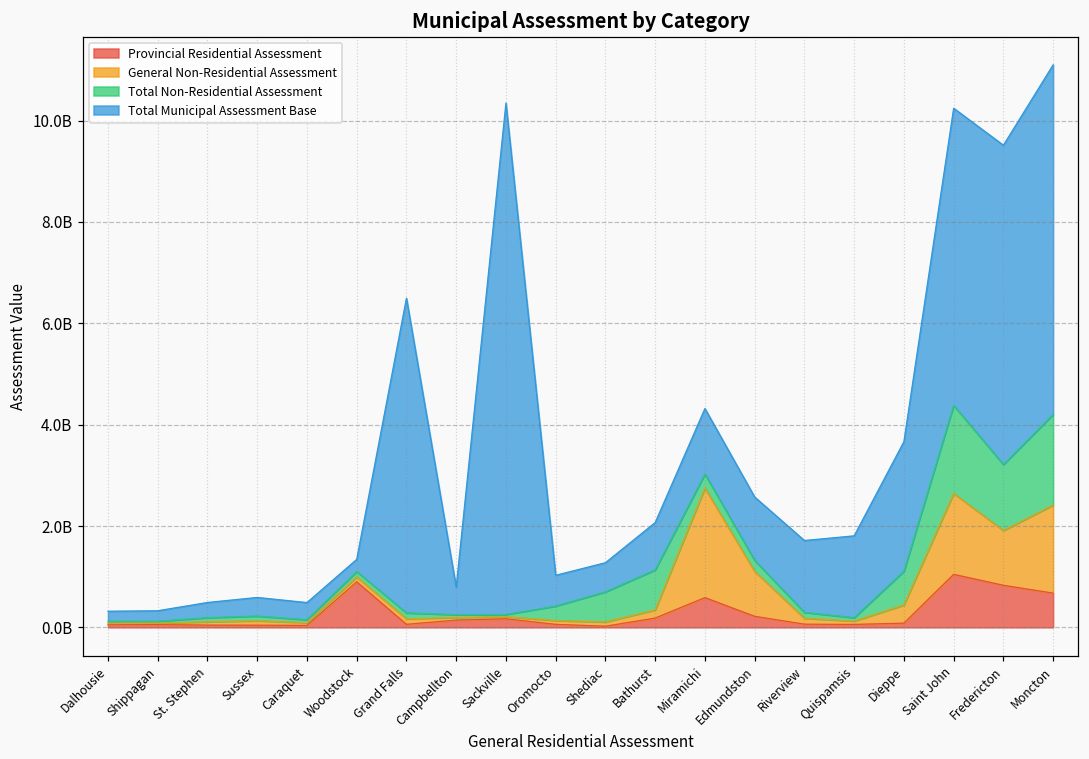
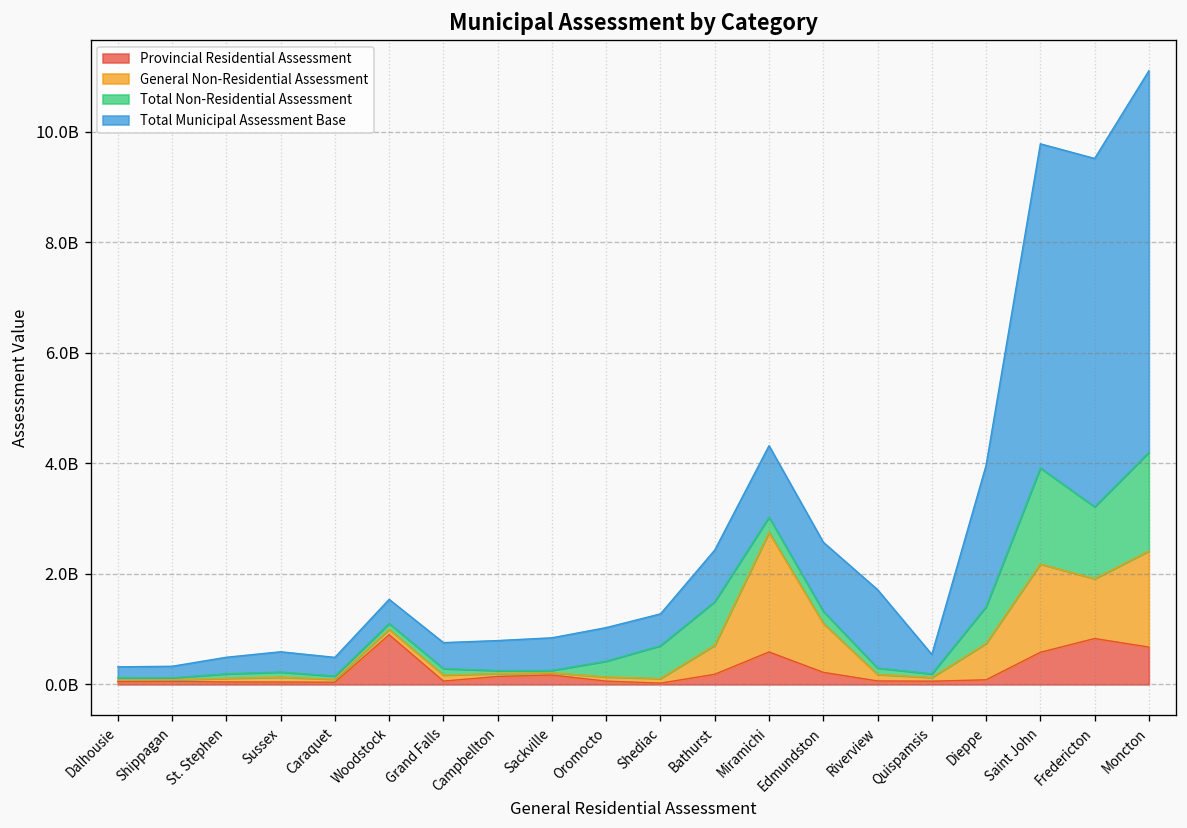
  {
    "Provincial Residential Assessment": {
      "St. Stephen": 0,
      "Sussex": 0,
      "Caraquet": 0,
      "Woodstock": 900000000,
      "Grand Falls": 100000000,
      "Oromocto": 100000000,
      "Shediac": 0,
      "Bathurst": 200000000,
      "Miramichi": 600000000,
      "Edmundston": 200000000,
      "Riverview": 100000000,
      "Quispamsis": 100000000,
      "Dieppe": 100000000,
-     "Saint John": 1000000000,
+     "Saint John": 600000000,
      "Fredericton": 800000000,
      "Moncton": 700000000
    },
    "General Non-Residential Assessment": {
      "St. Stephen": 100000000,
      "Sussex": 100000000,
      "Caraquet": 100000000,
      "Woodstock": 100000000,
      "Grand Falls": 100000000,
      "Oromocto": 100000000,
      "Shediac": 100000000,
-     "Bathurst": 200000000,
+     "Bathurst": 500000000,
      "Miramichi": 2200000000,
      "Edmundston": 900000000,
      "Riverview": 100000000,
      "Quispamsis": 100000000,
-     "Dieppe": 400000000,
+     "Dieppe": 700000000,
      "Saint John": 1600000000,
      "Fredericton": 1100000000,
      "Moncton": 1700000000
    },
    "Total Non-Residential Assessment": {
      "St. Stephen": 100000000,
      "Sussex": 100000000,
      "Caraquet": 100000000,
      "Woodstock": 100000000,
      "Grand Falls": 100000000,
      "Campbellton": 100000000,
      "Oromocto": 300000000,
      "Shediac": 600000000,
      "Bathurst": 800000000,
      "Miramichi": 300000000,
      "Edmundston": 200000000,
      "Riverview": 100000000,
      "Quispamsis": 100000000,
      "Dieppe": 700000000,
      "Saint John": 1700000000,
      "Fredericton": 1300000000,
      "Moncton": 1800000000
    },
    "Total Municipal Assessment Base": {
      "Dalhousie": 200000000,
      "Shippagan": 200000000,
      "St. Stephen": 300000000,
      "Sussex": 400000000,
      "Caraquet": 300000000,
-     "Woodstock": 200000000,
-     "Grand Falls": 6200000000,
+     "Woodstock": 400000000,
+     "Grand Falls": 500000000,
      "Campbellton": 500000000,
-     "Sackville": 10100000000,
+     "Sackville": 600000000,
      "Oromocto": 600000000,
      "Shediac": 600000000,
      "Bathurst": 900000000,
      "Miramichi": 1300000000,
      "Edmundston": 1300000000,
      "Riverview": 1400000000,
-     "Quispamsis": 1600000000,
+     "Quispamsis": 400000000,
      "Dieppe": 2600000000,
      "Saint John": 5900000000,
      "Fredericton": 6300000000,
      "Moncton": 6900000000
    }
  }
